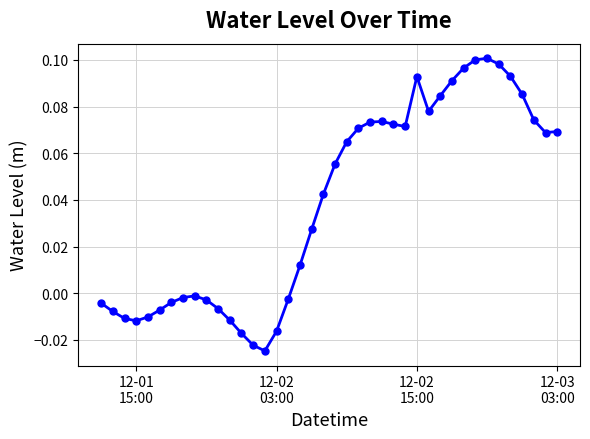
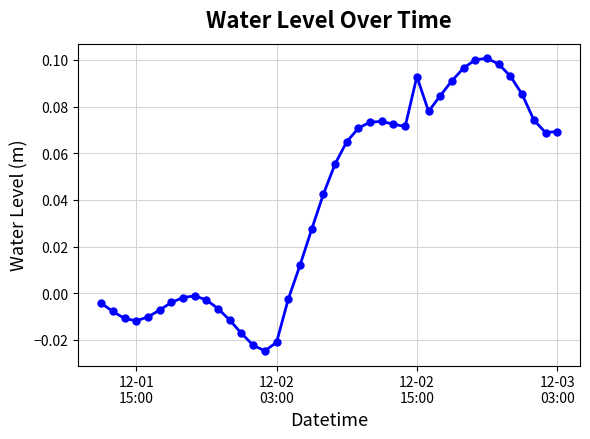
  {
    "12-01 15:00": -0.012,
-   "12-02 03:00": -0.016,
+   "12-02 03:00": -0.021,
    "12-02 15:00": 0.093,
    "12-03 03:00": 0.069
  }
